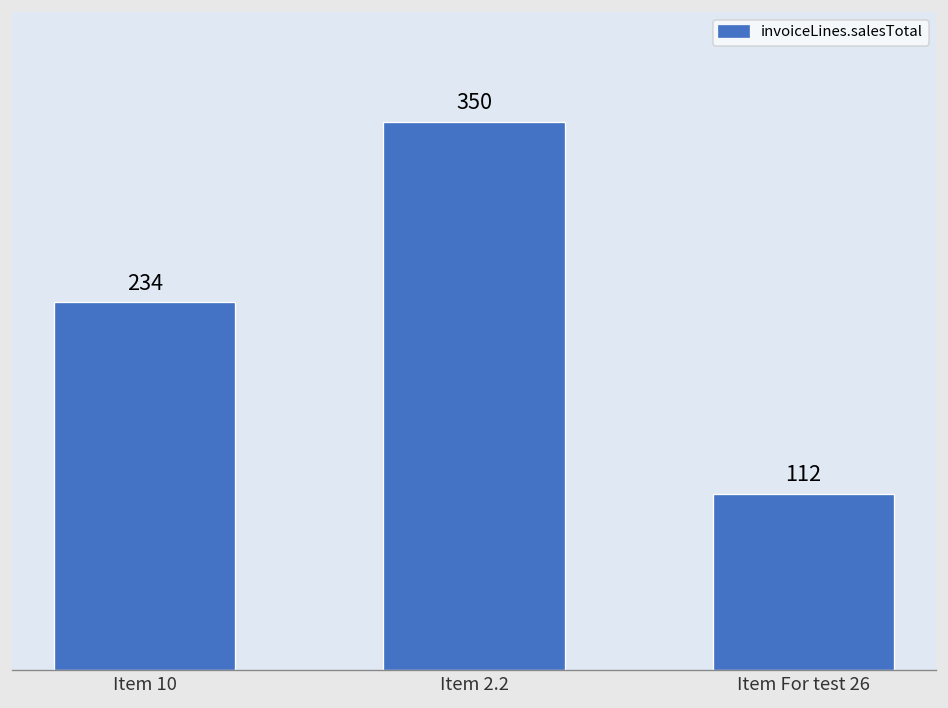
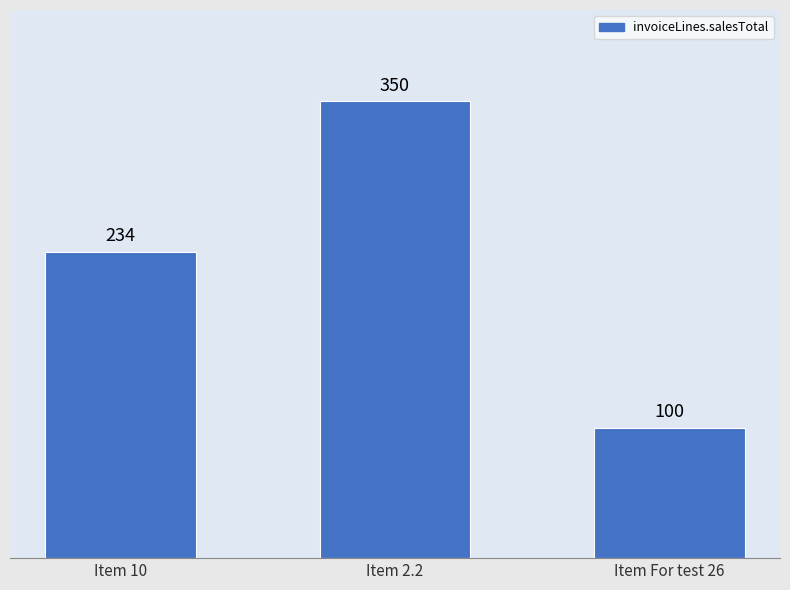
  {
    "Item 2.2": 350,
-   "Item For test 26": 112
+   "Item For test 26": 100
  }
